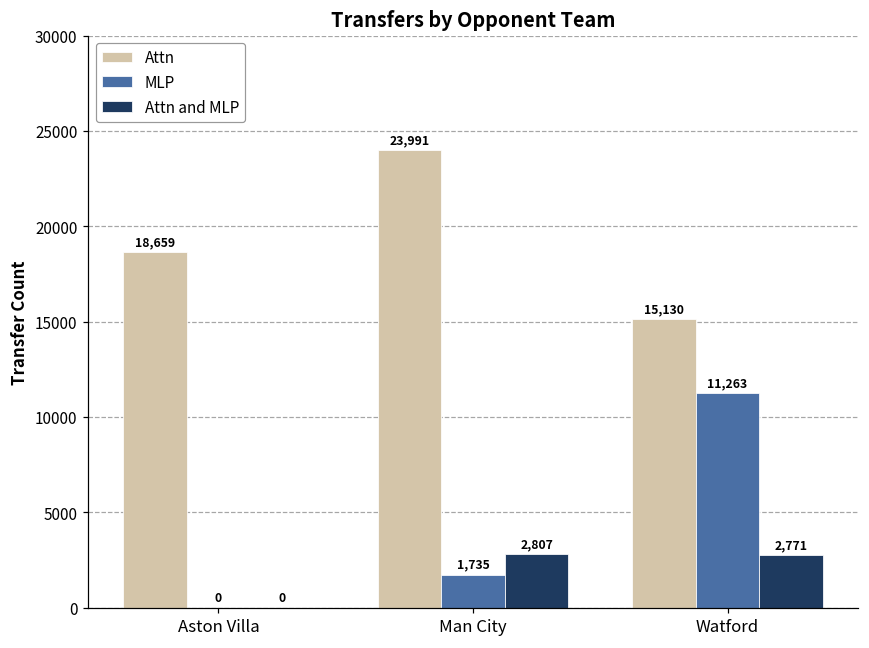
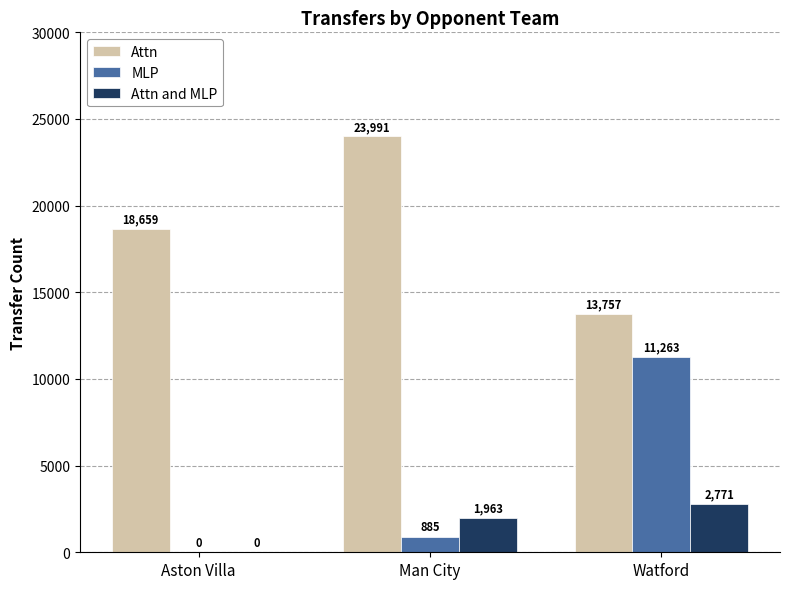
  {
    "Attn": {
      "Aston Villa": "18,659",
      "Man City": "23,991",
-     "Watford": "15,130"
+     "Watford": "13,757"
    },
    "MLP": {
      "Aston Villa": "0",
-     "Man City": "1,735",
+     "Man City": "885",
      "Watford": "11,263"
    },
    "Attn and MLP": {
      "Aston Villa": "0",
-     "Man City": "2,807",
+     "Man City": "1,963",
      "Watford": "2,771"
    }
  }
